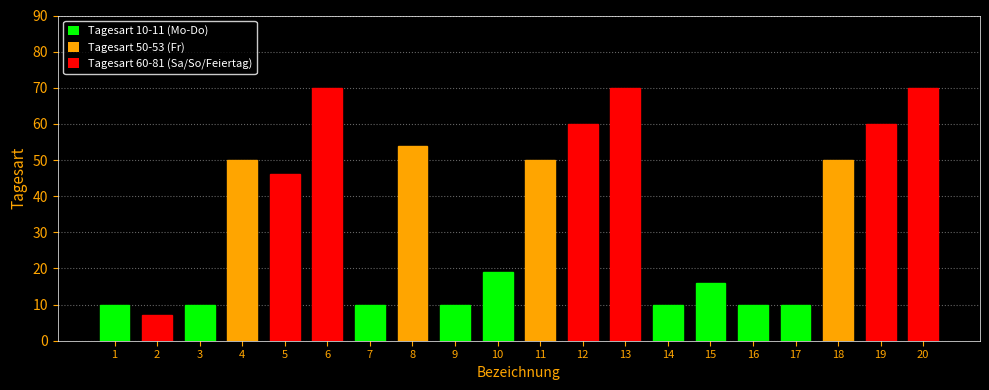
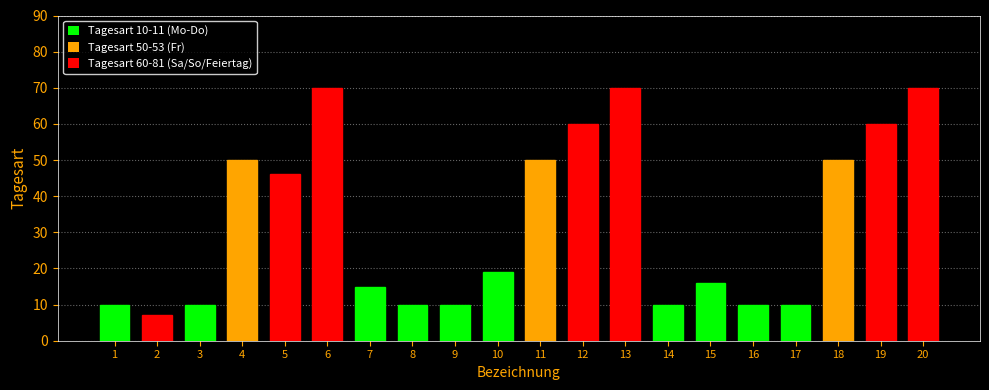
  {
    "1": 10,
    "2": 7,
    "3": 10,
    "4": 50,
    "5": 46,
    "6": 70,
-   "7": 10,
-   "8": 54,
+   "7": 15,
+   "8": 10,
    "9": 10,
    "10": 19,
    "11": 50,
    "12": 60,
    "13": 70,
    "14": 10,
    "15": 16,
    "16": 10,
    "17": 10,
    "18": 50,
    "19": 60,
    "20": 70
  }
